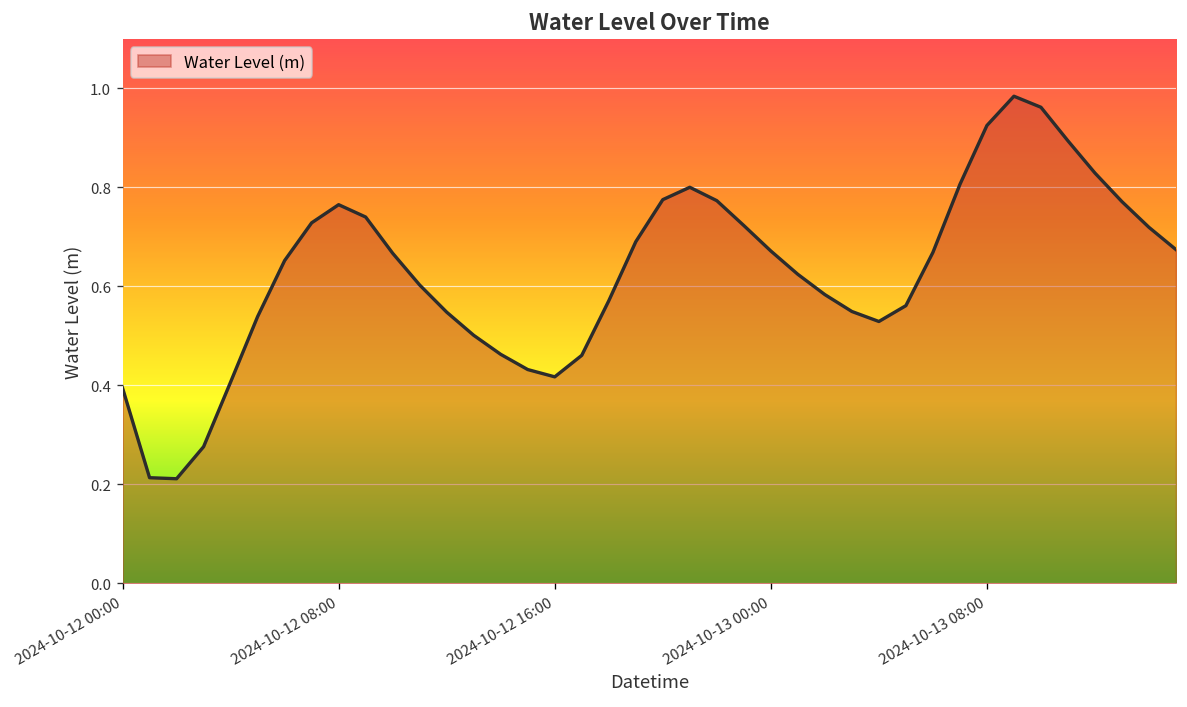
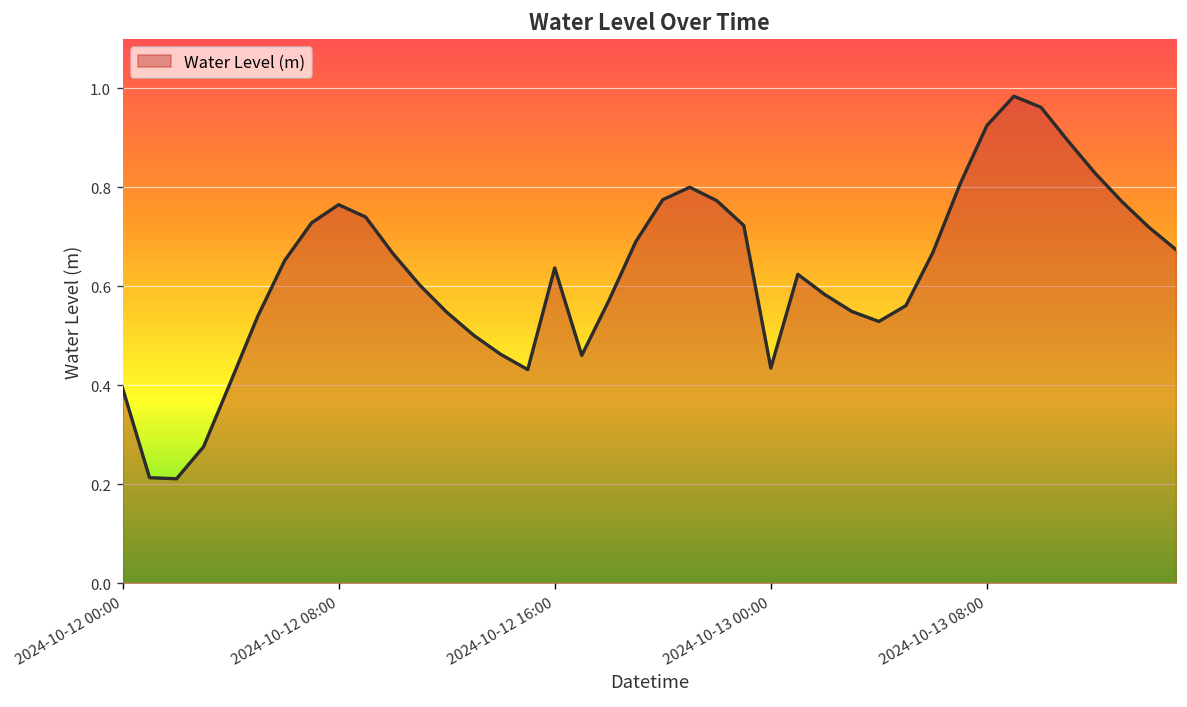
  {
    "2024-10-12 00:00": 0.39,
    "2024-10-12 08:00": 0.77,
-   "2024-10-12 16:00": 0.42,
-   "2024-10-13 00:00": 0.67,
+   "2024-10-12 16:00": 0.64,
+   "2024-10-13 00:00": 0.44,
    "2024-10-13 08:00": 0.93
  }
